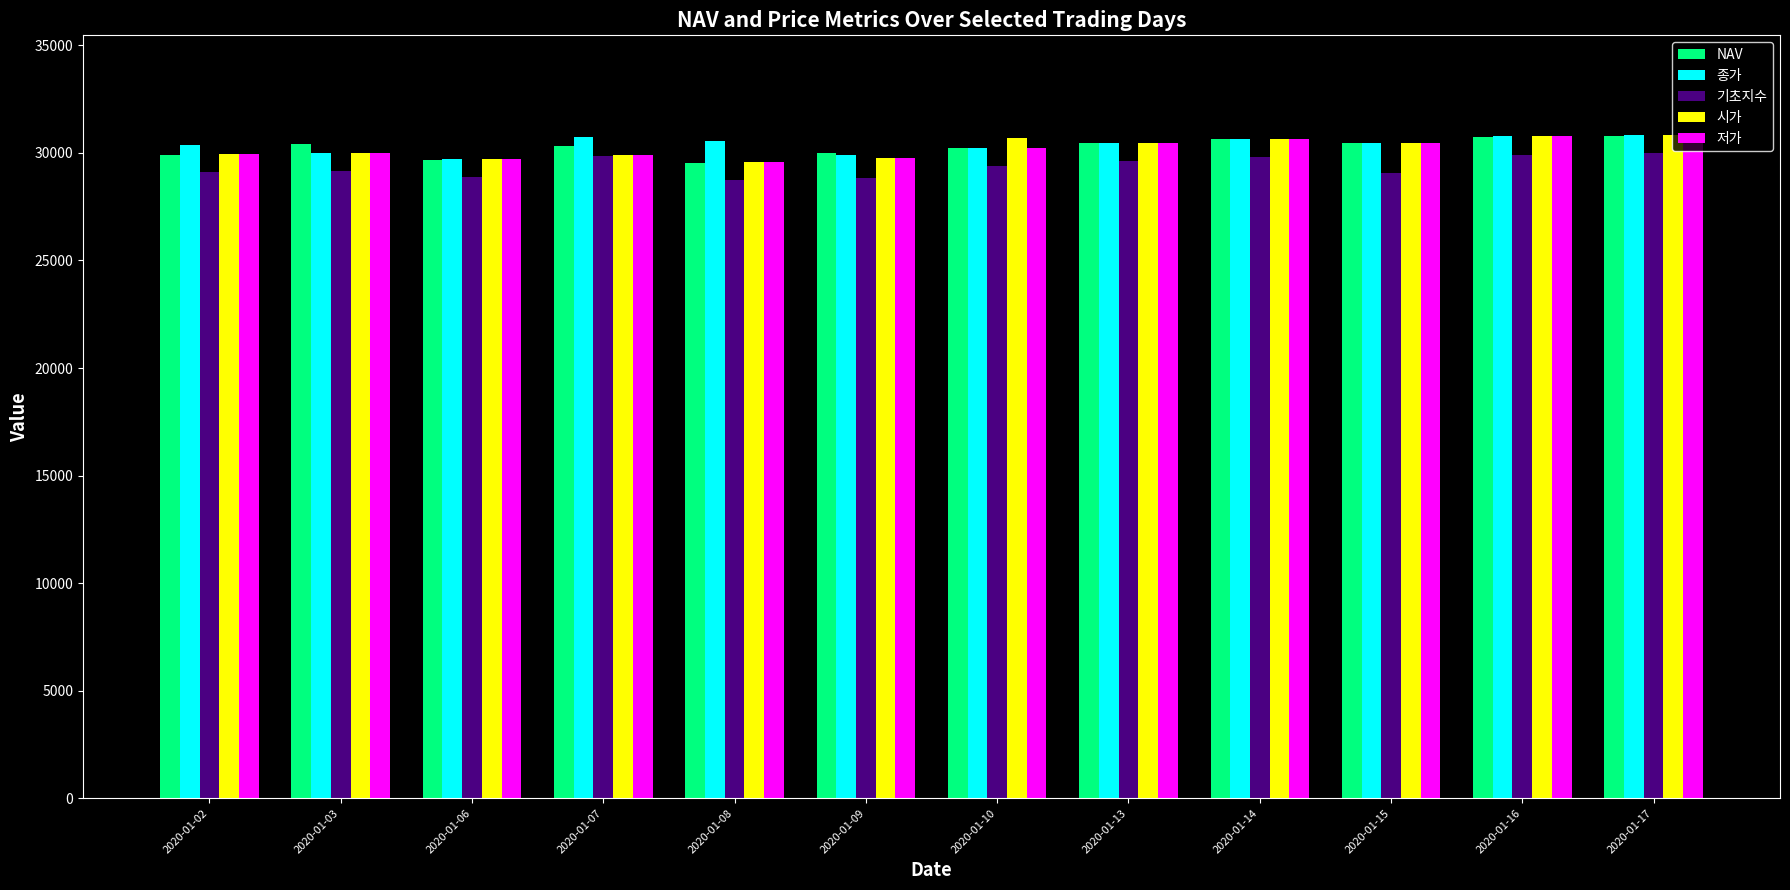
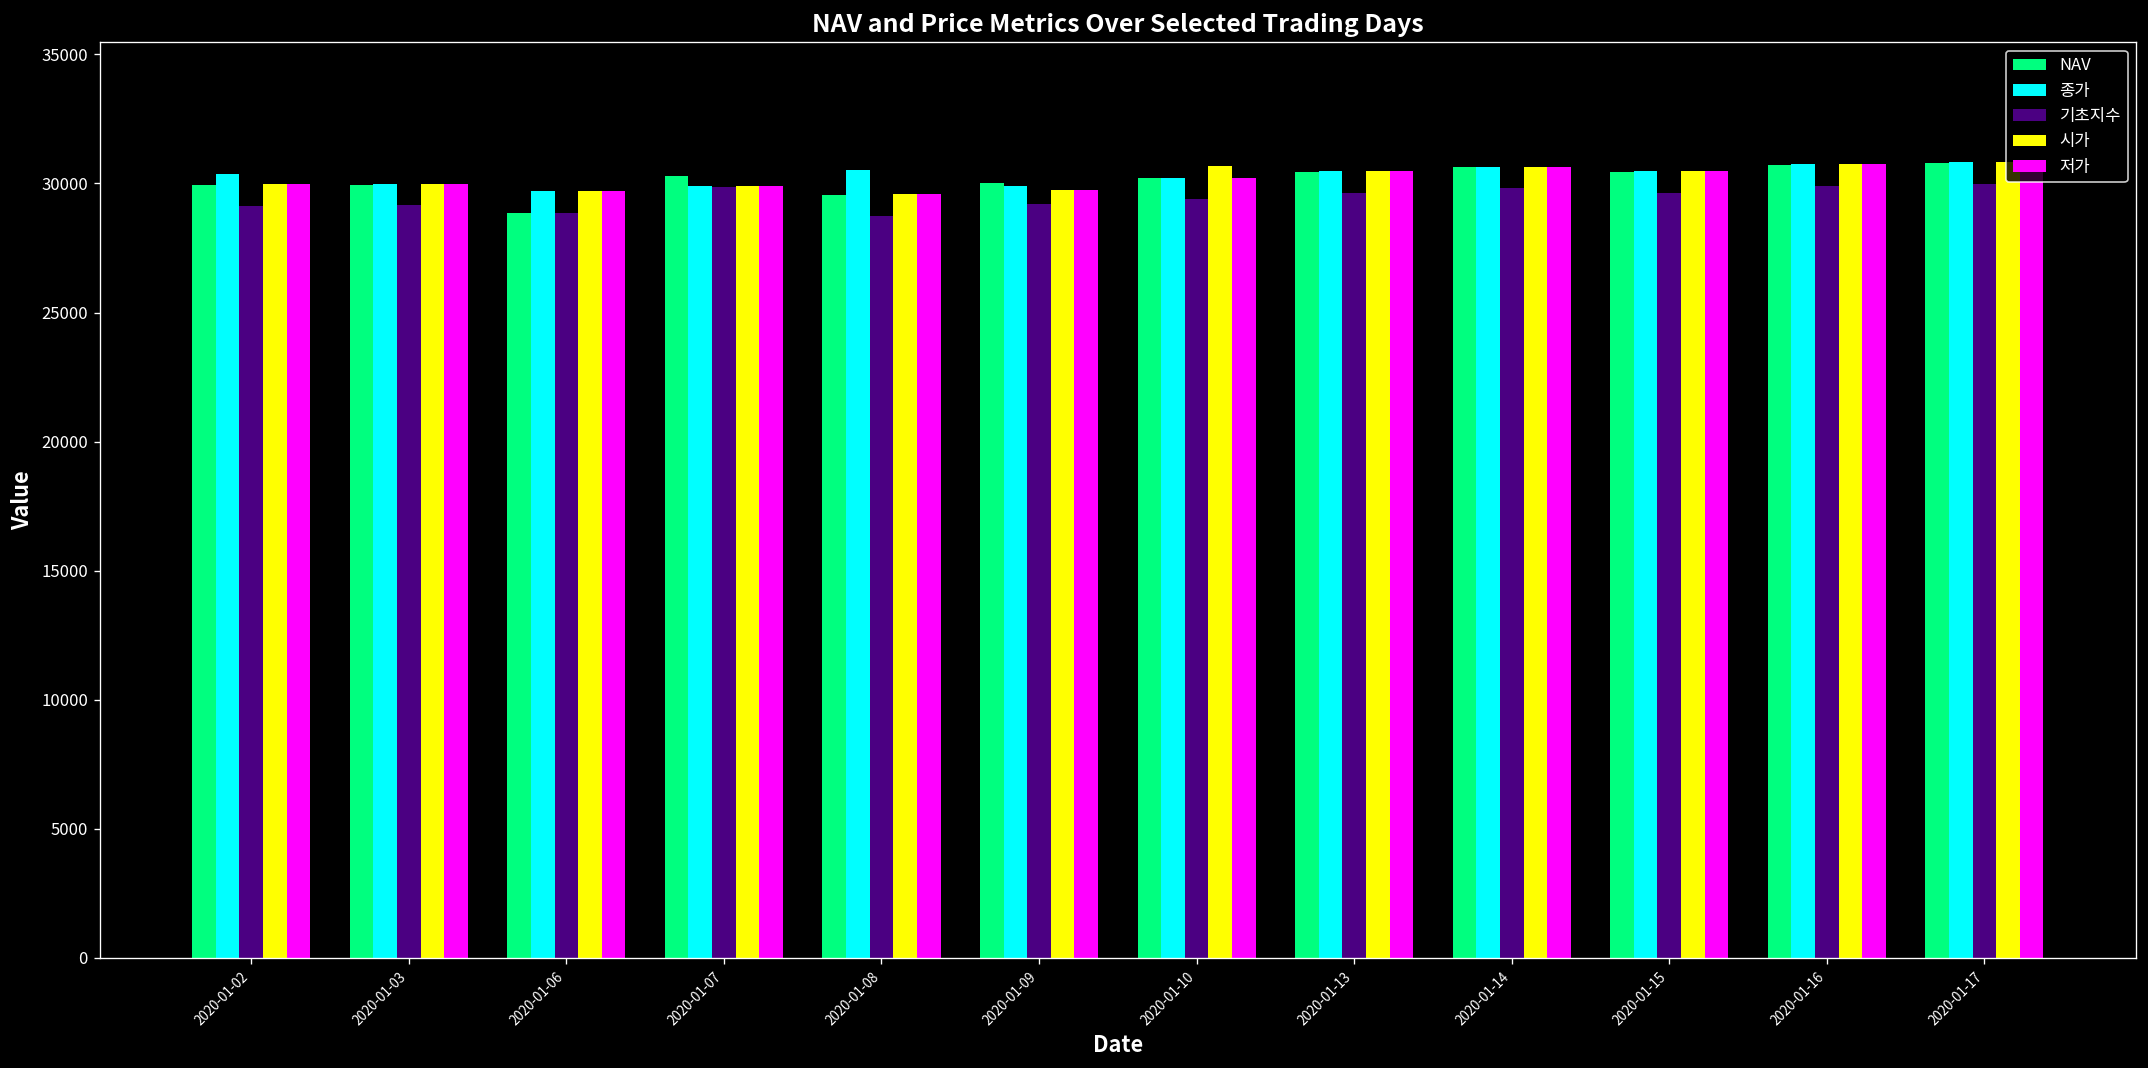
  {
    "NAV": {
      "2020-01-02": 29900,
-     "2020-01-03": 30400,
-     "2020-01-06": 29700,
+     "2020-01-03": 30000,
+     "2020-01-06": 28900,
      "2020-01-07": 30300,
      "2020-01-08": 29600,
      "2020-01-09": 30000,
      "2020-01-10": 30200,
      "2020-01-13": 30400,
      "2020-01-14": 30600,
      "2020-01-15": 30500,
      "2020-01-16": 30700,
      "2020-01-17": 30800
    },
    "종가": {
      "2020-01-02": 30400,
      "2020-01-03": 30000,
      "2020-01-06": 29700,
-     "2020-01-07": 30700,
+     "2020-01-07": 29900,
      "2020-01-08": 30500,
      "2020-01-09": 29900,
      "2020-01-10": 30200,
      "2020-01-13": 30500,
      "2020-01-14": 30600,
      "2020-01-15": 30500,
      "2020-01-16": 30800,
      "2020-01-17": 30800
    },
    "기초지수": {
      "2020-01-02": 29100,
      "2020-01-03": 29200,
      "2020-01-06": 28900,
      "2020-01-07": 29900,
      "2020-01-08": 28800,
-     "2020-01-09": 28800,
+     "2020-01-09": 29200,
      "2020-01-10": 29400,
      "2020-01-13": 29600,
      "2020-01-14": 29800,
-     "2020-01-15": 29000,
+     "2020-01-15": 29600,
      "2020-01-16": 29900,
      "2020-01-17": 30000
    },
    "시가": {
      "2020-01-02": 30000,
      "2020-01-03": 30000,
      "2020-01-06": 29700,
      "2020-01-07": 29900,
      "2020-01-08": 29600,
      "2020-01-09": 29800,
      "2020-01-10": 30700,
      "2020-01-13": 30500,
      "2020-01-14": 30600,
      "2020-01-15": 30500,
      "2020-01-16": 30800
    },
    "저가": {
      "2020-01-02": 30000,
      "2020-01-03": 30000,
      "2020-01-06": 29700,
      "2020-01-07": 29900,
      "2020-01-08": 29600,
      "2020-01-09": 29800,
      "2020-01-10": 30200,
      "2020-01-13": 30500,
      "2020-01-14": 30600,
      "2020-01-15": 30500,
      "2020-01-16": 30800
    }
  }
